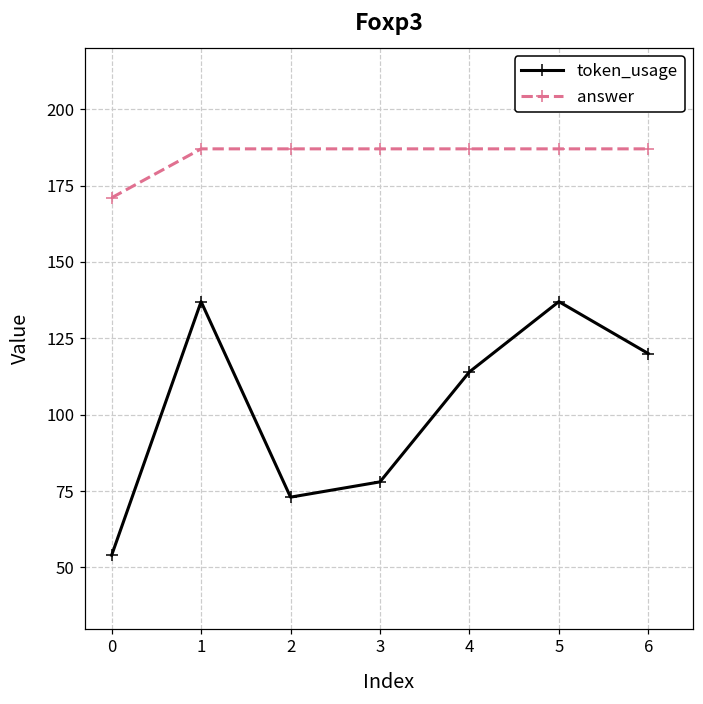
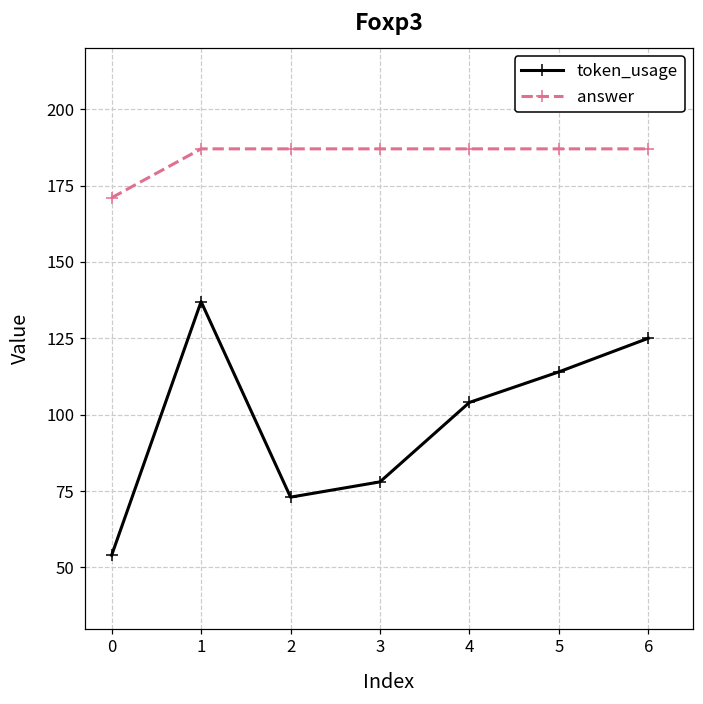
  {
    "token_usage": {
      "0": 54,
      "1": 137,
      "2": 73,
      "3": 78,
-     "4": 114,
-     "5": 137,
-     "6": 120
+     "4": 104,
+     "5": 114,
+     "6": 125
    },
    "answer": {
      "0": 171,
      "1": 187,
      "2": 187,
      "3": 187,
      "4": 187,
      "5": 187,
      "6": 187
    }
  }
